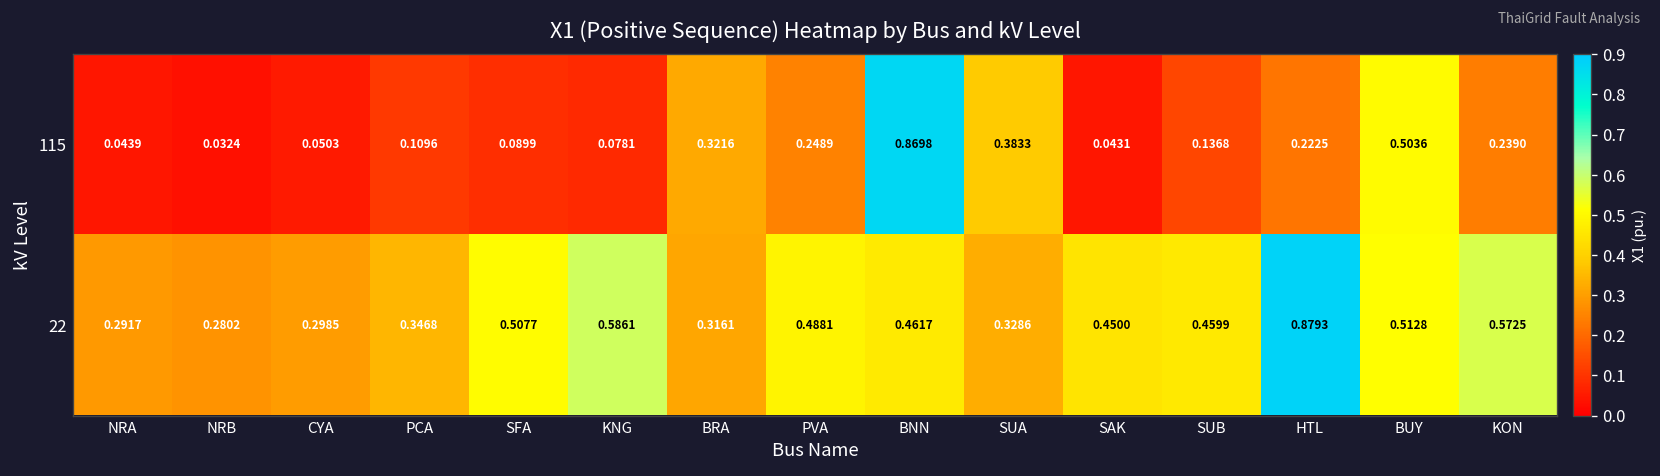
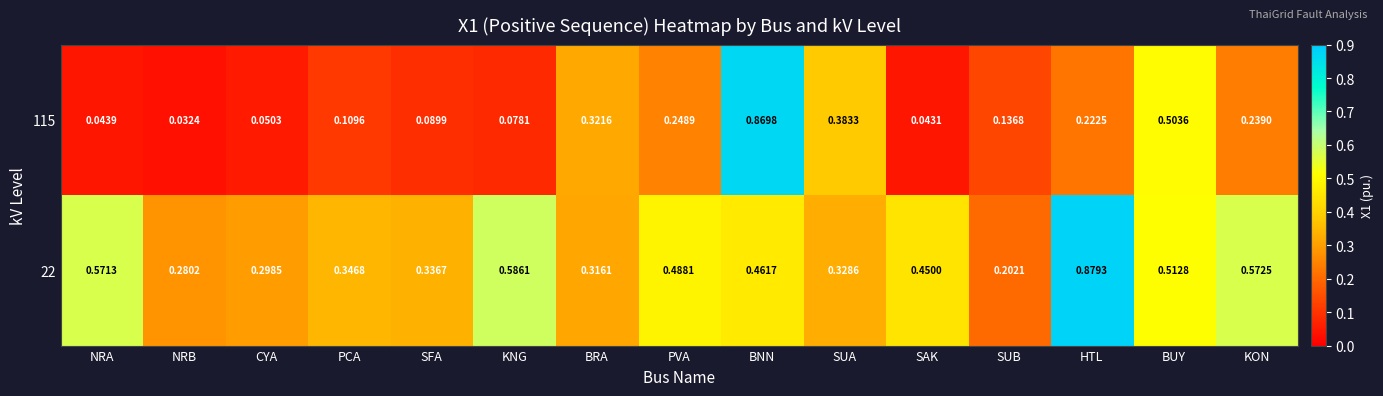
  {
    "115": {
      "NRA": 0.0439,
      "NRB": 0.0324,
      "CYA": 0.0503,
      "PCA": 0.1096,
      "SFA": 0.0899,
      "KNG": 0.0781,
      "BRA": 0.3216,
      "PVA": 0.2489,
      "BNN": 0.8698,
      "SUA": 0.3833,
      "SAK": 0.0431,
      "SUB": 0.1368,
      "HTL": 0.2225,
      "BUY": 0.5036,
      "KON": 0.2390
    },
    "22": {
-     "NRA": 0.2917,
+     "NRA": 0.5713,
      "NRB": 0.2802,
      "CYA": 0.2985,
      "PCA": 0.3468,
-     "SFA": 0.5077,
+     "SFA": 0.3367,
      "KNG": 0.5861,
      "BRA": 0.3161,
      "PVA": 0.4881,
      "BNN": 0.4617,
      "SUA": 0.3286,
      "SAK": 0.4500,
-     "SUB": 0.4599,
+     "SUB": 0.2021,
      "HTL": 0.8793,
      "BUY": 0.5128,
      "KON": 0.5725
    }
  }
